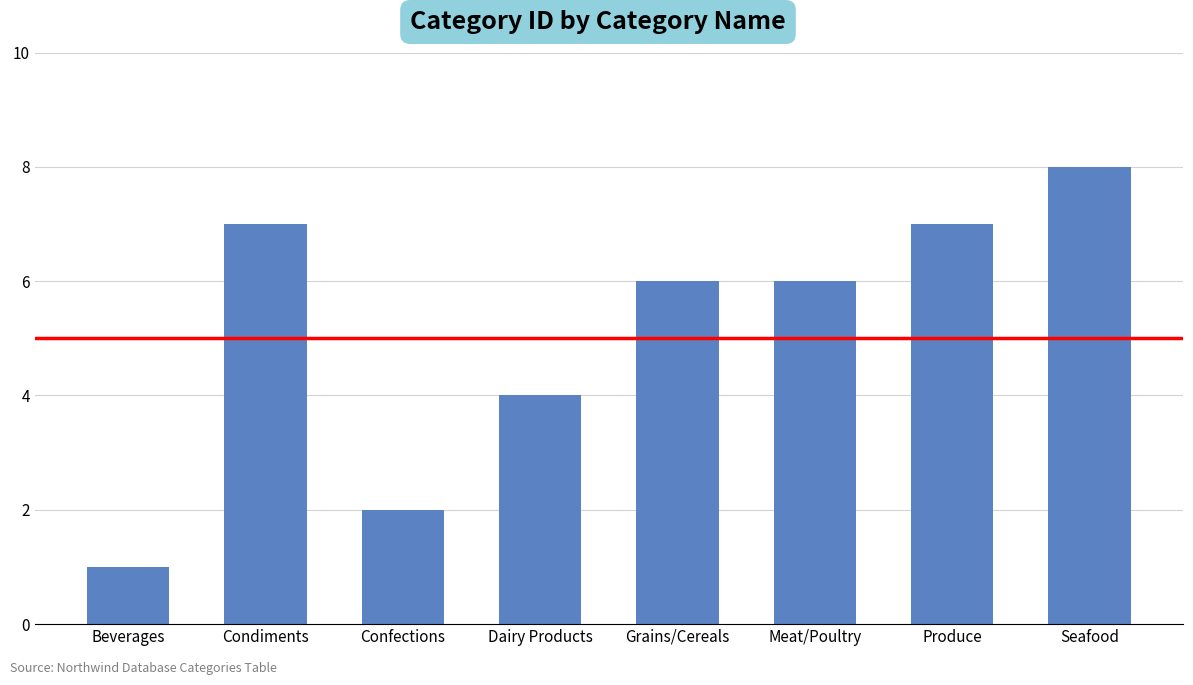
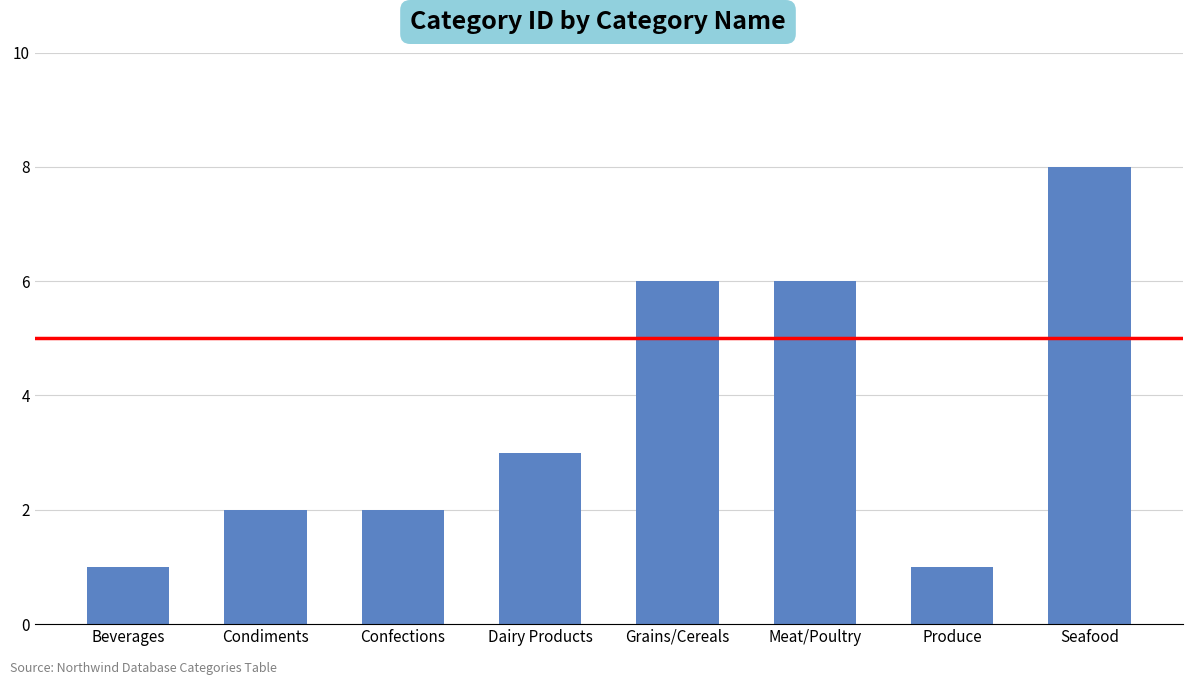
  {
    "Beverages": 1,
-   "Condiments": 7,
+   "Condiments": 2,
    "Confections": 2,
-   "Dairy Products": 4,
+   "Dairy Products": 3,
    "Grains/Cereals": 6,
    "Meat/Poultry": 6,
-   "Produce": 7,
+   "Produce": 1,
    "Seafood": 8
  }
